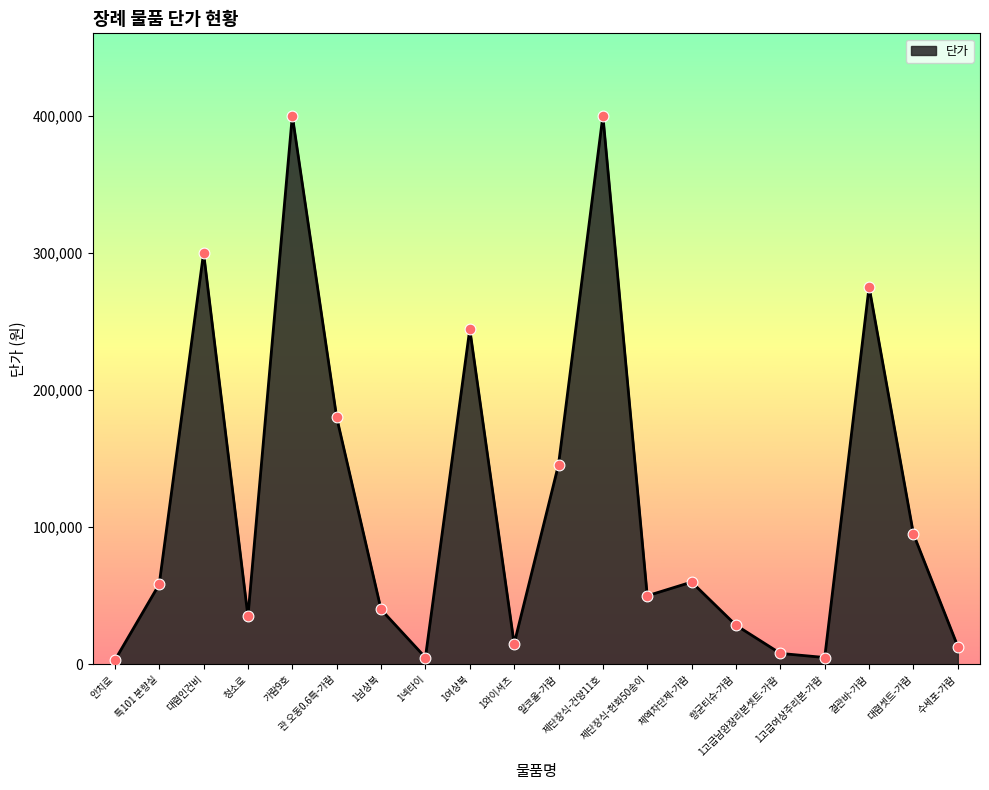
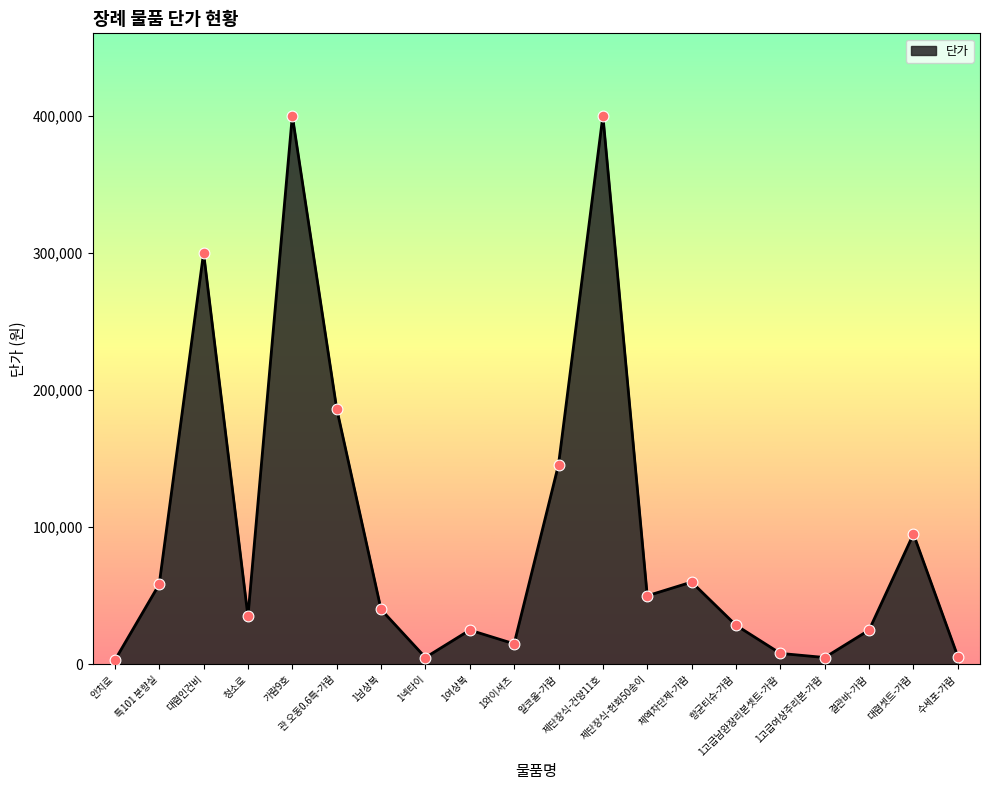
  {
    "안치료": "3,000",
    "특101 분향실": "58,000",
    "대렴인건비": "300,000",
    "청소료": "35,000",
    "가람9호": "400,000",
-   "관 오동0.6특-가람": "180,000",
+   "관 오동0.6특-가람": "186,000",
    "1남상복": "40,000",
    "1넥타이": "5,000",
-   "1여상복": "244,000",
+   "1여상복": "25,000",
    "1와이셔츠": "15,000",
    "알코올-가람": "146,000",
    "제단장식-건양11호": "400,000",
    "제단장식-헌화50송이": "50,000",
    "체엑차단제-가람": "60,000",
    "항균티슈-가람": "29,000",
    "1고급남완장리본셋트-가람": "8,000",
    "1고급여상주리본-가람": "5,000",
-   "결관바-가람": "275,000",
+   "결관바-가람": "25,000",
    "대렴셋트-가람": "95,000",
-   "수세포-가람": "13,000"
+   "수세포-가람": "6,000"
  }
